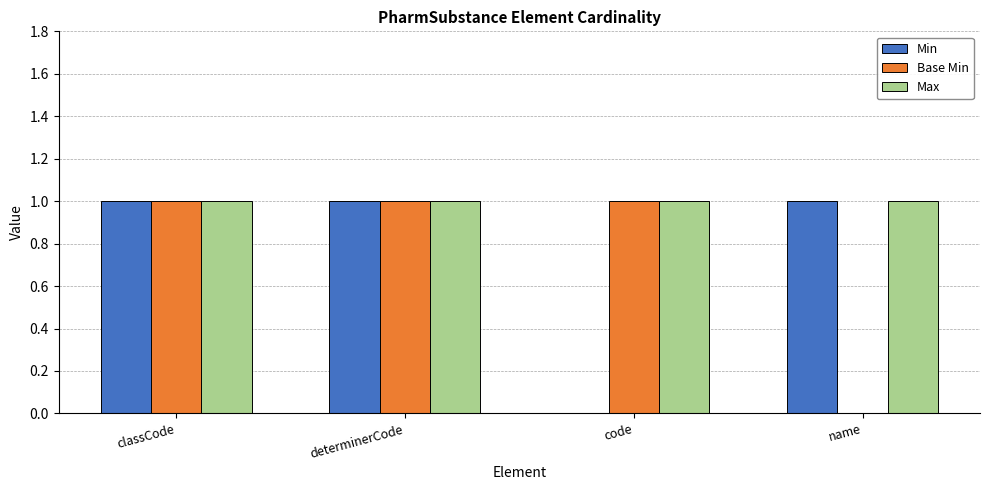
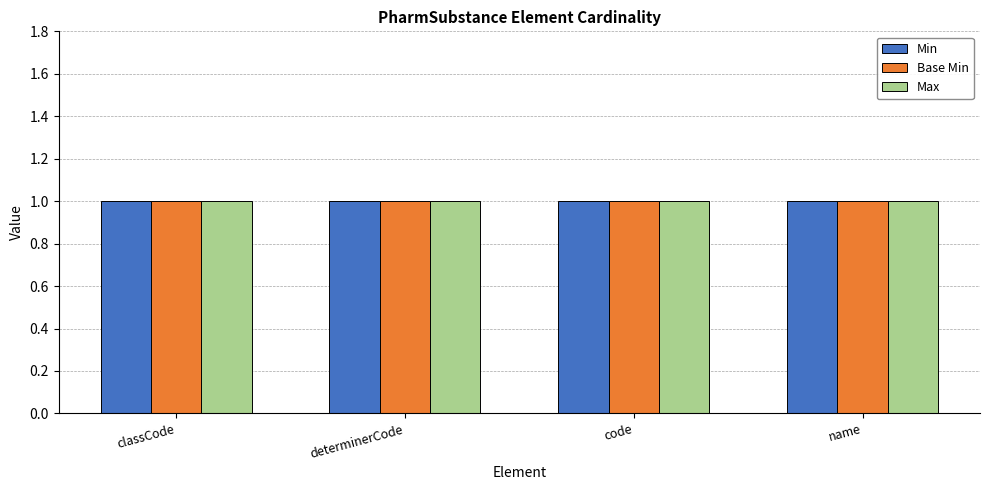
  {
    "Min": {
      "classCode": 1,
      "determinerCode": 1,
-     "code": 0,
+     "code": 1,
      "name": 1
    },
    "Base Min": {
      "classCode": 1,
      "determinerCode": 1,
      "code": 1,
-     "name": 0
+     "name": 1
    },
    "Max": {
      "classCode": 1,
      "determinerCode": 1,
      "code": 1,
      "name": 1
    }
  }
